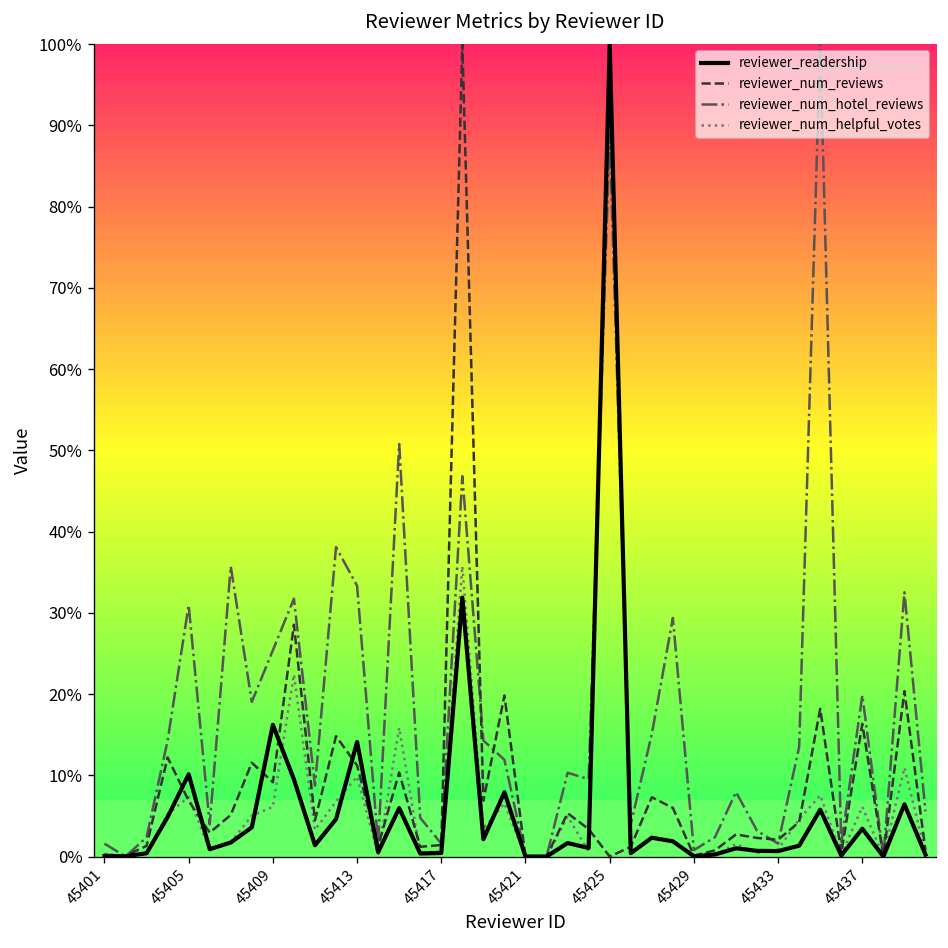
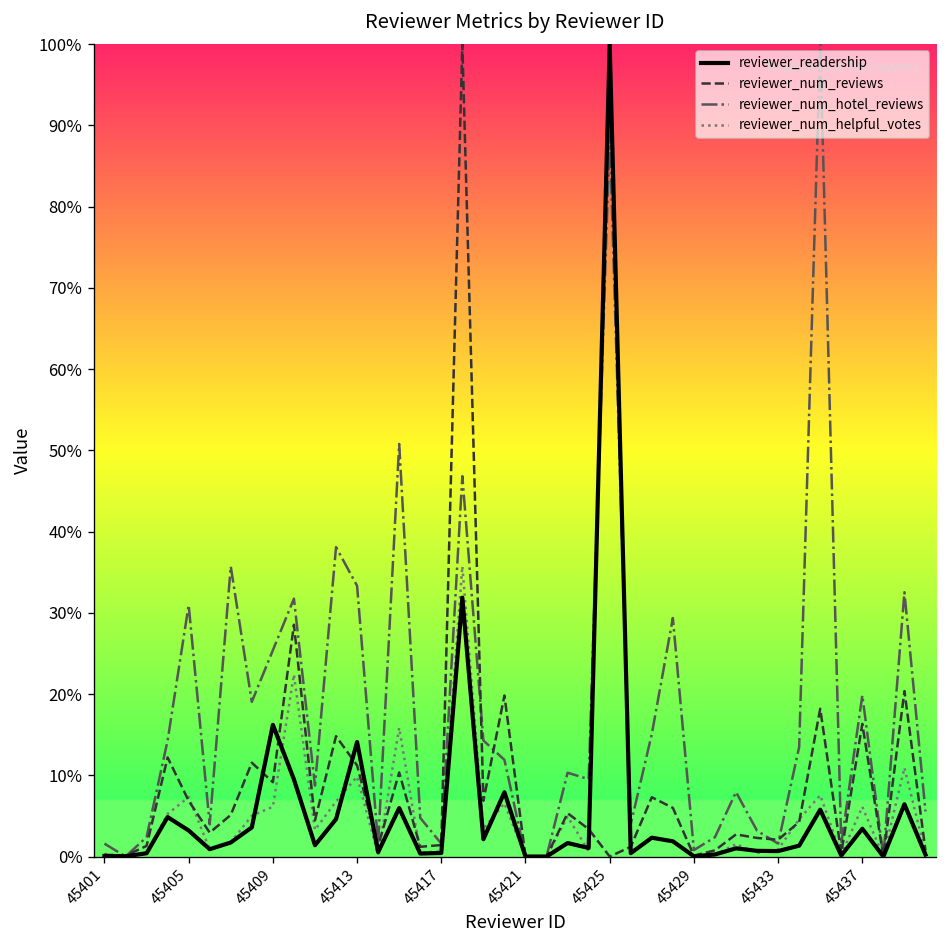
  {
    "reviewer_readership": {
-     "45405": "10%",
+     "45405": "3%",
      "45409": "16%",
      "45413": "14%",
      "45437": "3%"
    }
  }
